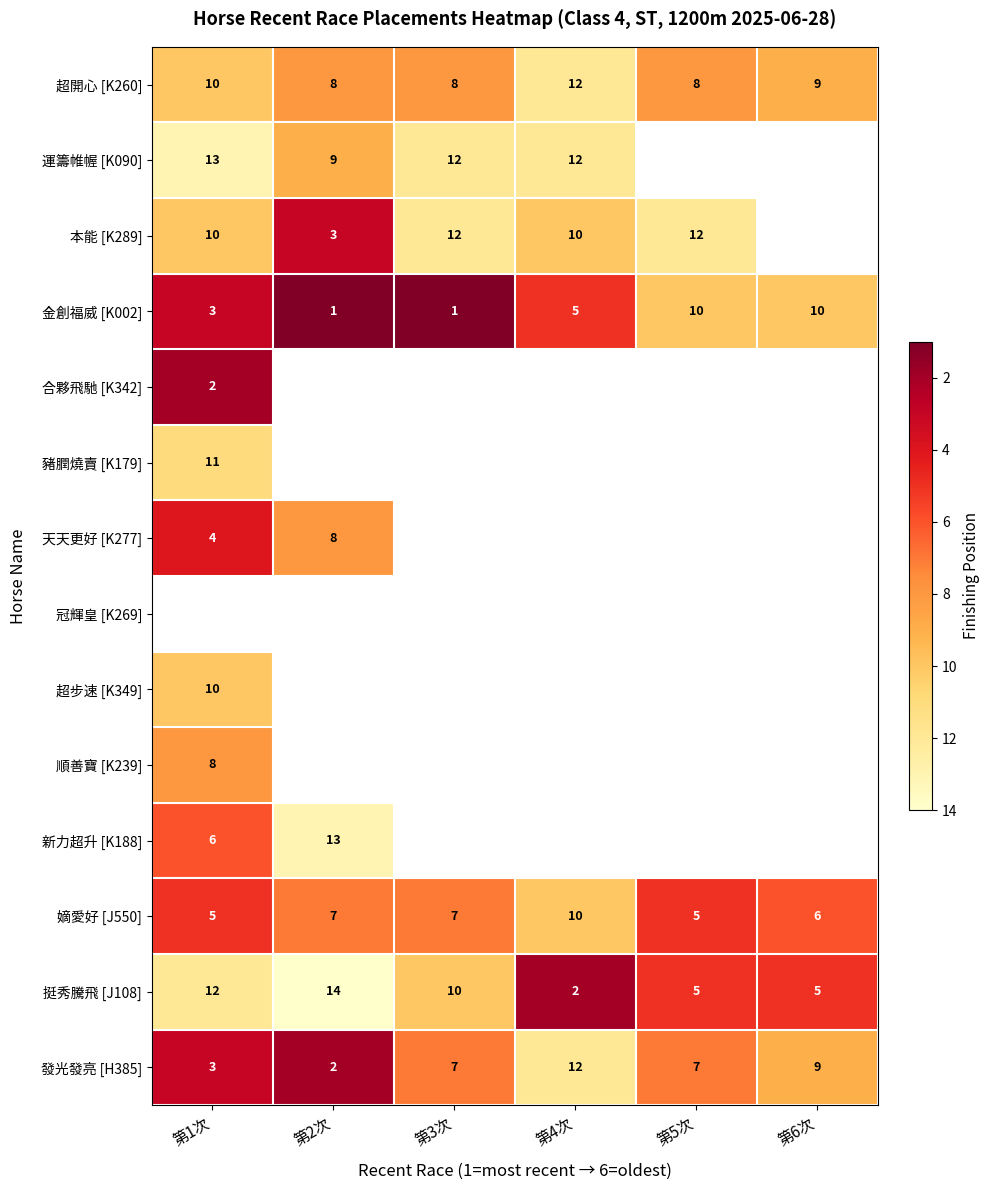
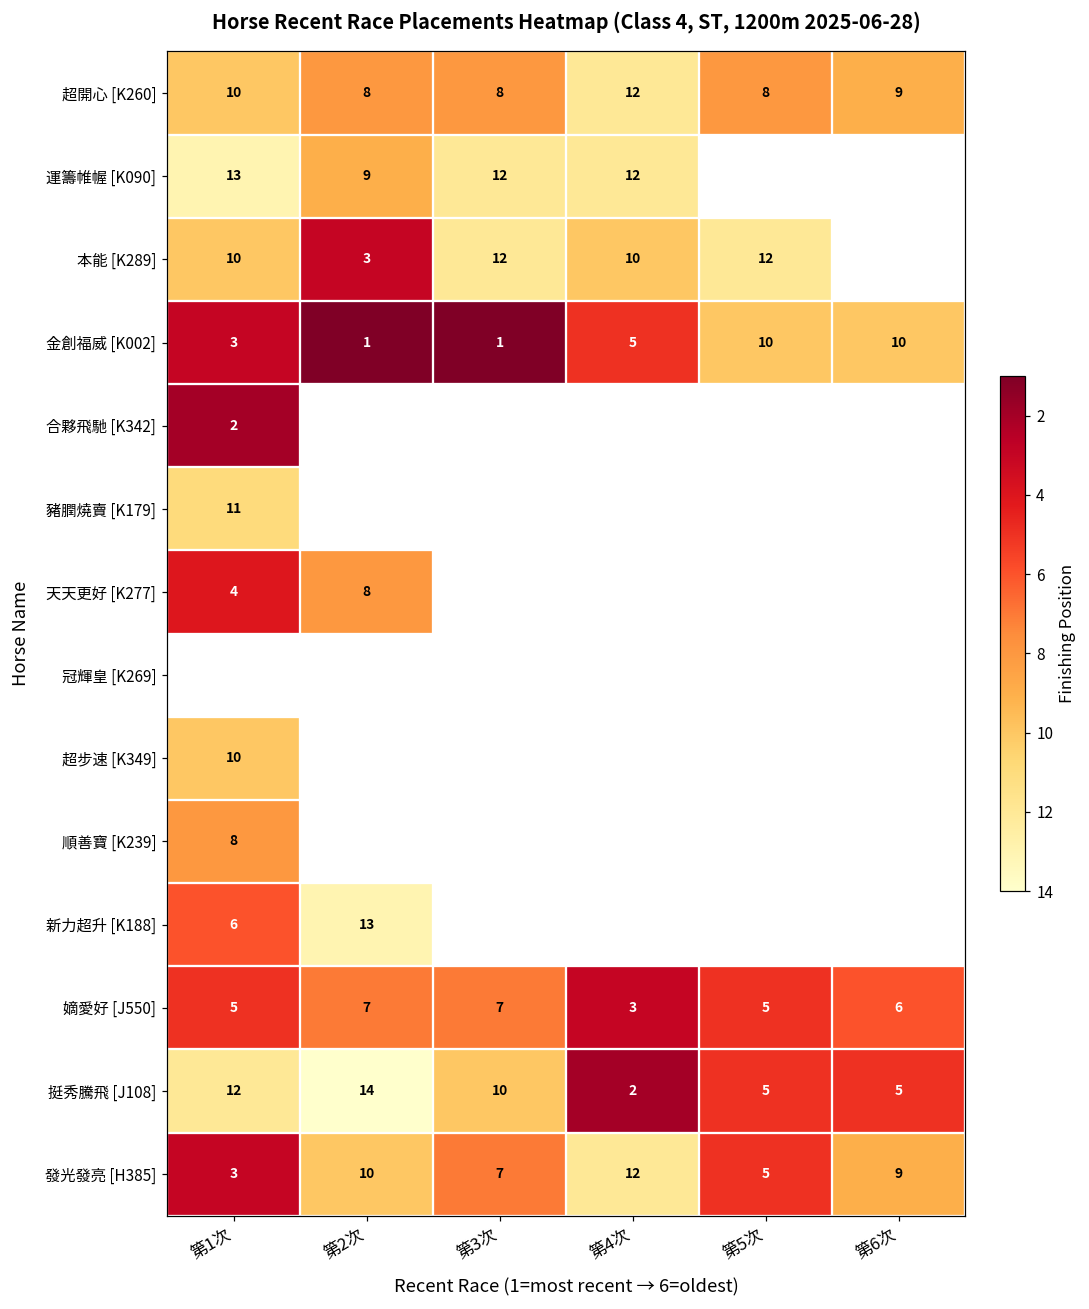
  {
    "超開心 [K260]": {
      "第1次": 10,
      "第2次": 8,
      "第3次": 8,
      "第4次": 12,
      "第5次": 8,
      "第6次": 9
    },
    "運籌帷幄 [K090]": {
      "第1次": 13,
      "第2次": 9,
      "第3次": 12,
      "第4次": 12
    },
    "本能 [K289]": {
      "第1次": 10,
      "第2次": 3,
      "第3次": 12,
      "第4次": 10,
      "第5次": 12
    },
    "金創福威 [K002]": {
      "第1次": 3,
      "第2次": 1,
      "第3次": 1,
      "第4次": 5,
      "第5次": 10,
      "第6次": 10
    },
    "合夥飛馳 [K342]": {
      "第1次": 2
    },
    "豬膶燒賣 [K179]": {
      "第1次": 11
    },
    "天天更好 [K277]": {
      "第1次": 4,
      "第2次": 8
    },
    "超步速 [K349]": {
      "第1次": 10
    },
    "順善寶 [K239]": {
      "第1次": 8
    },
    "新力超升 [K188]": {
      "第1次": 6,
      "第2次": 13
    },
    "嫡愛好 [J550]": {
      "第1次": 5,
      "第2次": 7,
      "第3次": 7,
-     "第4次": 10,
+     "第4次": 3,
      "第5次": 5,
      "第6次": 6
    },
    "挺秀騰飛 [J108]": {
      "第1次": 12,
      "第2次": 14,
      "第3次": 10,
      "第4次": 2,
      "第5次": 5,
      "第6次": 5
    },
    "發光發亮 [H385]": {
      "第1次": 3,
-     "第2次": 2,
+     "第2次": 10,
      "第3次": 7,
      "第4次": 12,
-     "第5次": 7,
+     "第5次": 5,
      "第6次": 9
    }
  }
